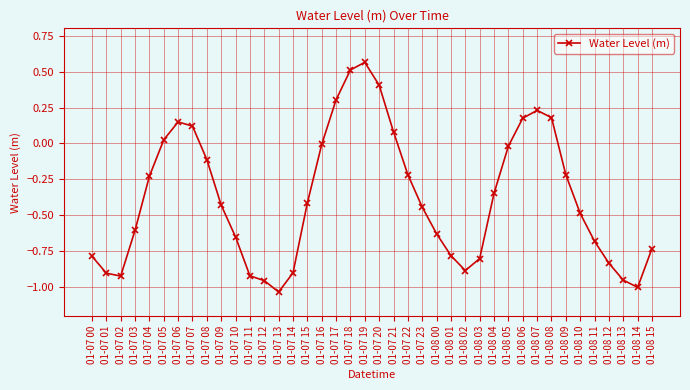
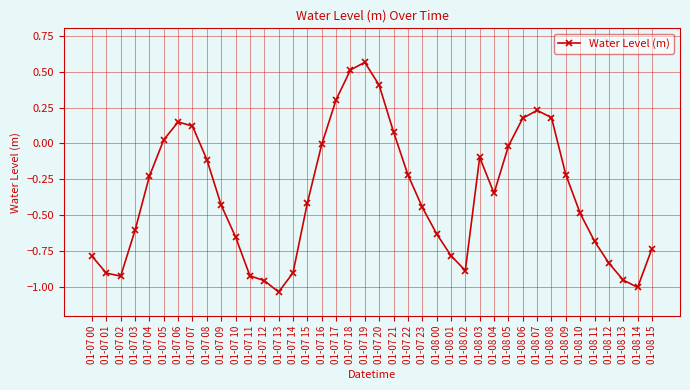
  {
    "01-07 00": -0.78,
    "01-07 01": -0.90,
    "01-07 02": -0.92,
    "01-07 03": -0.60,
    "01-07 04": -0.23,
    "01-07 05": 0.03,
    "01-07 06": 0.15,
    "01-07 07": 0.12,
    "01-07 08": -0.11,
    "01-07 09": -0.43,
    "01-07 10": -0.65,
    "01-07 11": -0.92,
    "01-07 12": -0.95,
    "01-07 13": -1.03,
    "01-07 14": -0.90,
    "01-07 15": -0.41,
    "01-07 16": -0.01,
    "01-07 17": 0.30,
    "01-07 18": 0.51,
    "01-07 19": 0.56,
    "01-07 20": 0.40,
    "01-07 21": 0.08,
    "01-07 22": -0.22,
    "01-07 23": -0.44,
    "01-08 00": -0.63,
    "01-08 01": -0.78,
    "01-08 02": -0.88,
-   "01-08 03": -0.80,
+   "01-08 03": -0.10,
    "01-08 04": -0.35,
    "01-08 05": -0.02,
    "01-08 06": 0.18,
    "01-08 07": 0.23,
    "01-08 08": 0.18,
    "01-08 09": -0.22,
    "01-08 10": -0.49,
    "01-08 11": -0.68,
    "01-08 12": -0.83,
    "01-08 13": -0.95,
    "01-08 14": -1.00,
    "01-08 15": -0.73
  }
